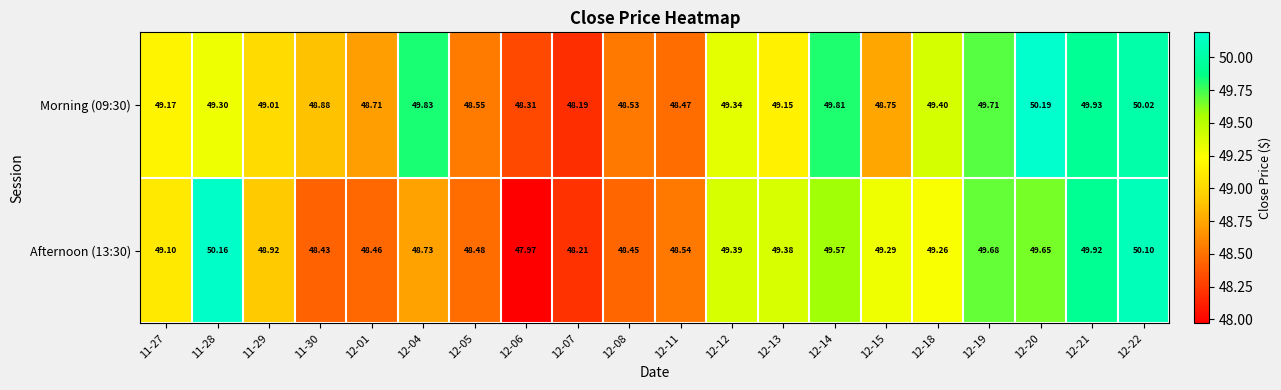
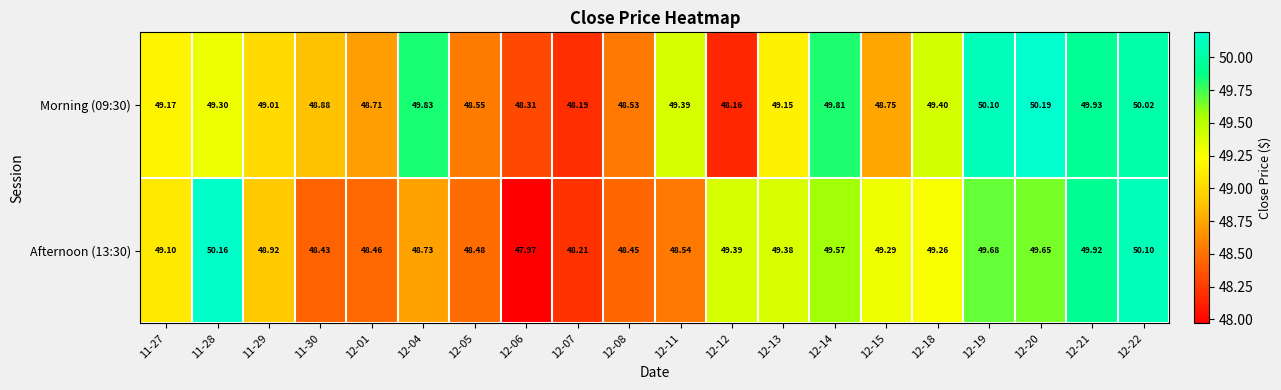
  {
    "Morning (09:30)": {
      "11-27": 49.17,
      "11-28": 49.30,
      "11-29": 49.01,
      "11-30": 48.88,
      "12-01": 48.71,
      "12-04": 49.83,
      "12-05": 48.55,
      "12-06": 48.31,
      "12-07": 48.19,
      "12-08": 48.53,
-     "12-11": 48.47,
-     "12-12": 49.34,
+     "12-11": 49.39,
+     "12-12": 48.16,
      "12-13": 49.15,
      "12-14": 49.81,
      "12-15": 48.75,
      "12-18": 49.40,
-     "12-19": 49.71,
+     "12-19": 50.10,
      "12-20": 50.19,
      "12-21": 49.93,
      "12-22": 50.02
    },
    "Afternoon (13:30)": {
      "11-27": 49.10,
      "11-28": 50.16,
      "11-29": 48.92,
      "11-30": 48.43,
      "12-01": 48.46,
      "12-04": 48.73,
      "12-05": 48.48,
      "12-06": 47.97,
      "12-07": 48.21,
      "12-08": 48.45,
      "12-11": 48.54,
      "12-12": 49.39,
      "12-13": 49.38,
      "12-14": 49.57,
      "12-15": 49.29,
      "12-18": 49.26,
      "12-19": 49.68,
      "12-20": 49.65,
      "12-21": 49.92,
      "12-22": 50.10
    }
  }
